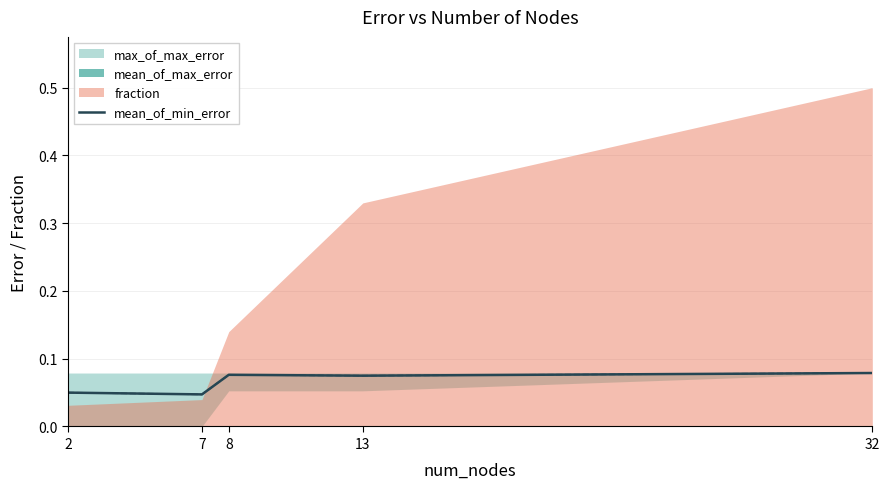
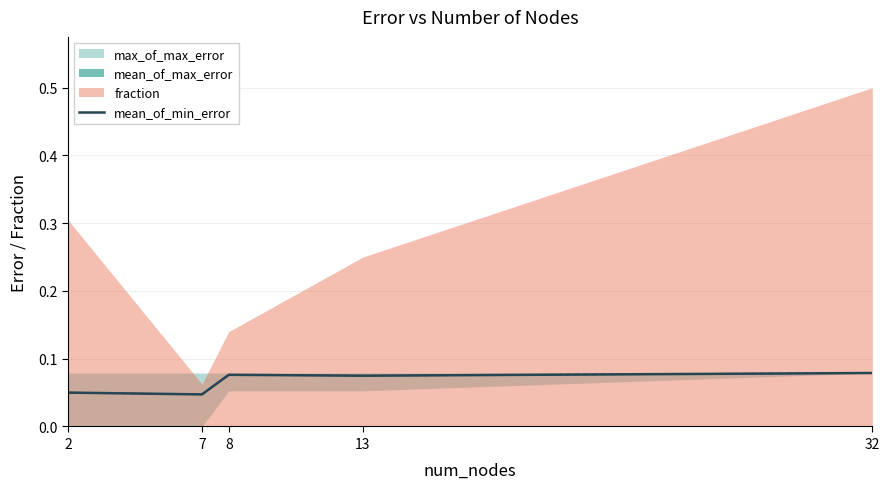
  {
    "fraction": {
-     "2": 0.03,
-     "7": 0.04,
+     "2": 0.30,
+     "7": 0.06,
      "8": 0.14,
-     "13": 0.33,
+     "13": 0.25,
      "32": 0.50
    }
  }
